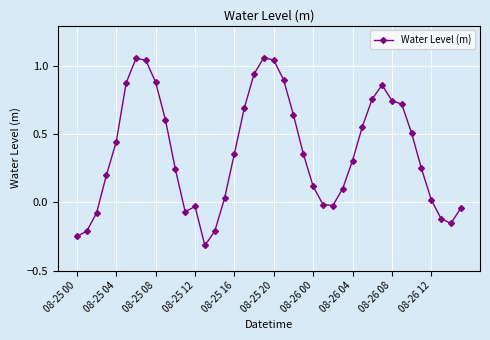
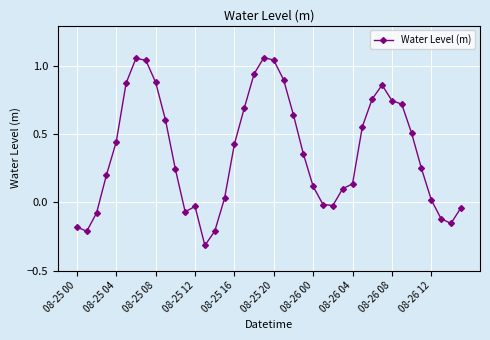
  {
-   "08-25 00": -0.25,
+   "08-25 00": -0.18,
    "08-25 04": 0.45,
    "08-25 08": 0.88,
    "08-25 12": -0.03,
-   "08-25 16": 0.36,
+   "08-25 16": 0.43,
    "08-25 20": 1.05,
    "08-26 00": 0.12,
-   "08-26 04": 0.31,
+   "08-26 04": 0.14,
    "08-26 08": 0.75,
    "08-26 12": 0.02
  }
